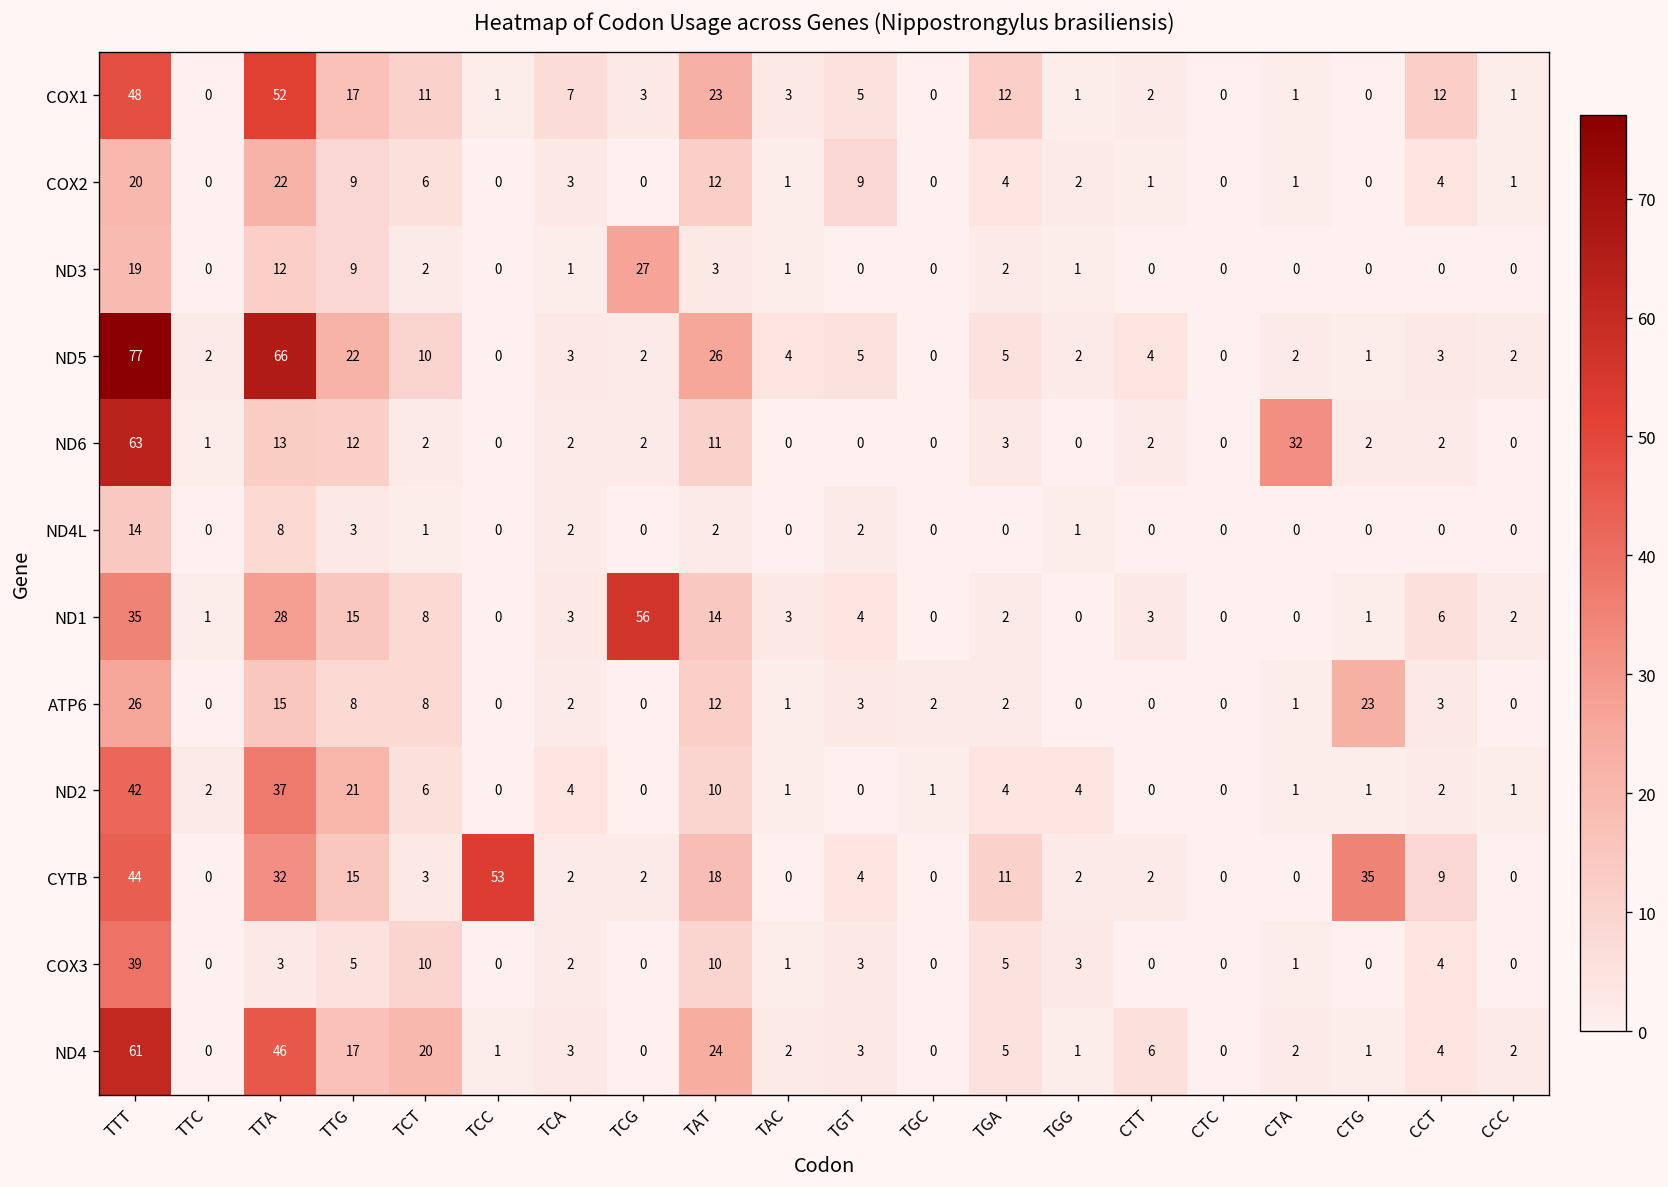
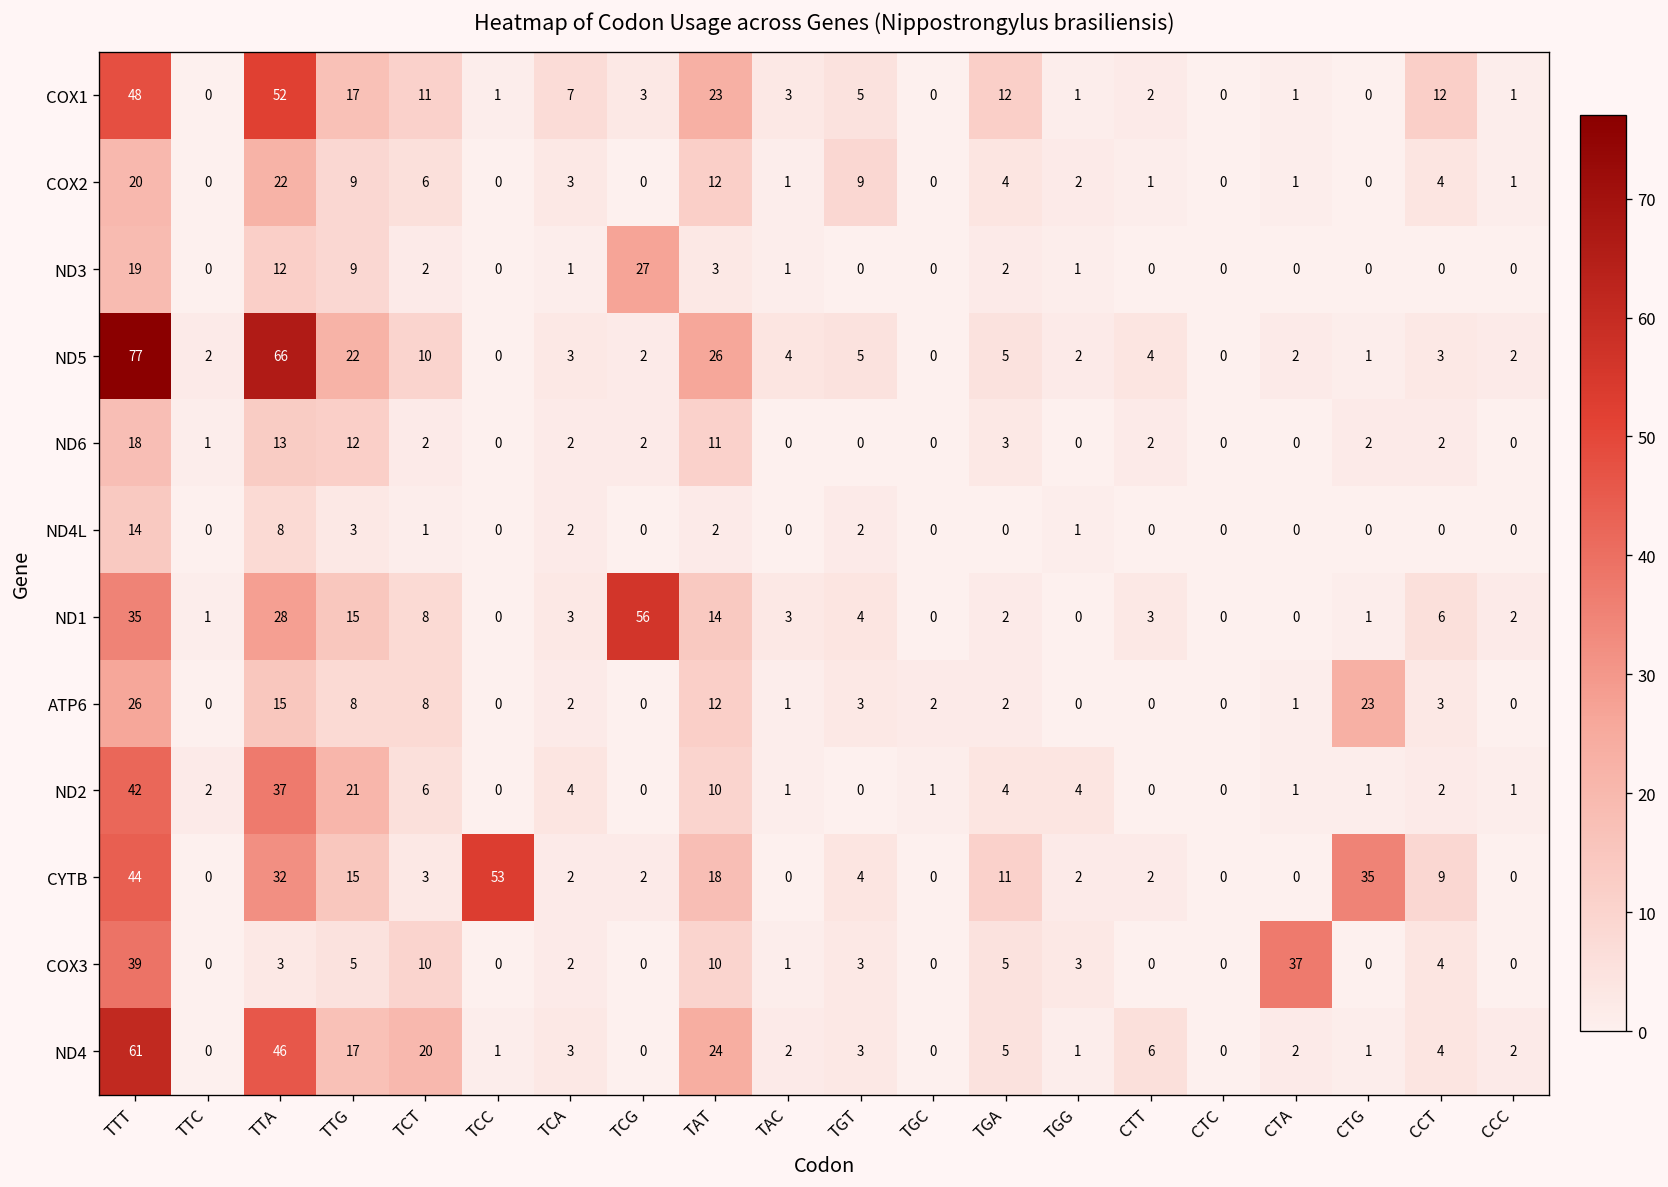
  {
    "ND6": {
-     "TTT": 63,
+     "TTT": 18,
      "TTC": 1,
      "TTA": 13,
      "TTG": 12,
      "TCT": 2,
      "TCC": 0,
      "TCA": 2,
      "TCG": 2,
      "TAT": 11,
      "TAC": 0,
      "TGT": 0,
      "TGC": 0,
      "TGA": 3,
      "TGG": 0,
      "CTT": 2,
      "CTC": 0,
-     "CTA": 32,
+     "CTA": 0,
      "CTG": 2,
      "CCT": 2,
      "CCC": 0
    },
    "COX3": {
      "TTT": 39,
      "TTC": 0,
      "TTA": 3,
      "TTG": 5,
      "TCT": 10,
      "TCC": 0,
      "TCA": 2,
      "TCG": 0,
      "TAT": 10,
      "TAC": 1,
      "TGT": 3,
      "TGC": 0,
      "TGA": 5,
      "TGG": 3,
      "CTT": 0,
      "CTC": 0,
-     "CTA": 1,
+     "CTA": 37,
      "CTG": 0,
      "CCT": 4,
      "CCC": 0
    }
  }
